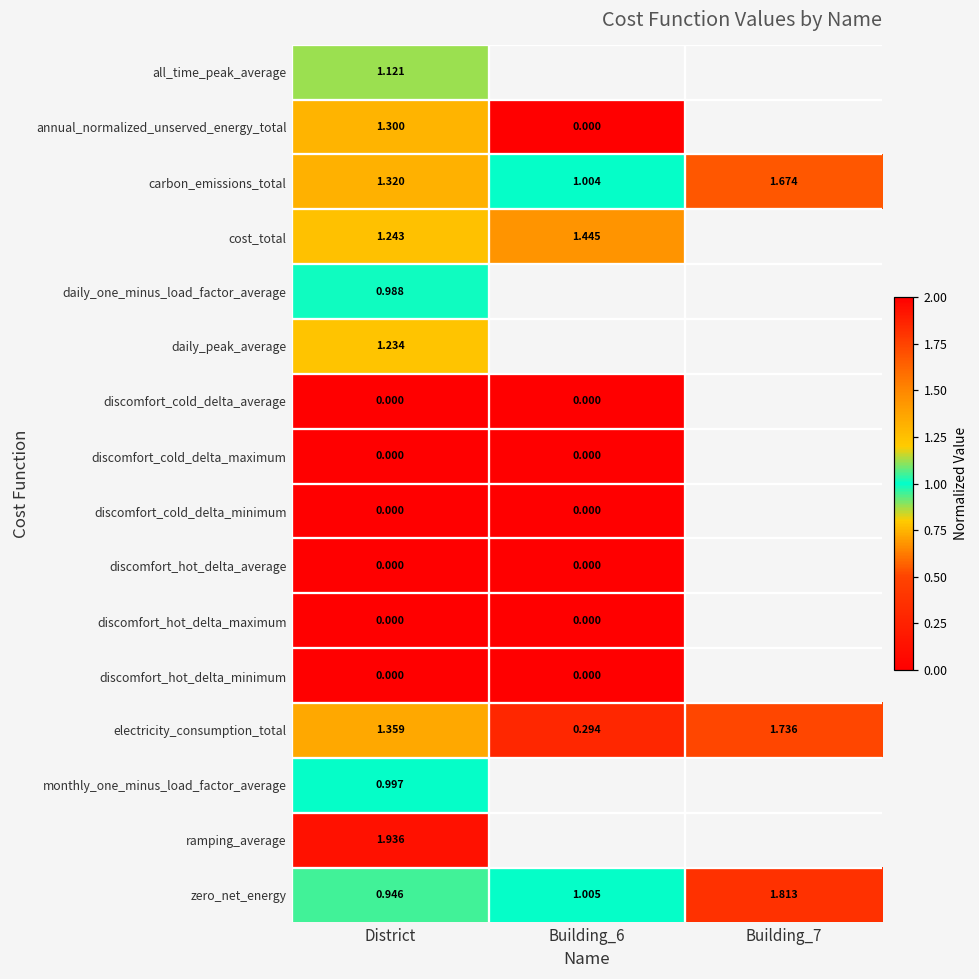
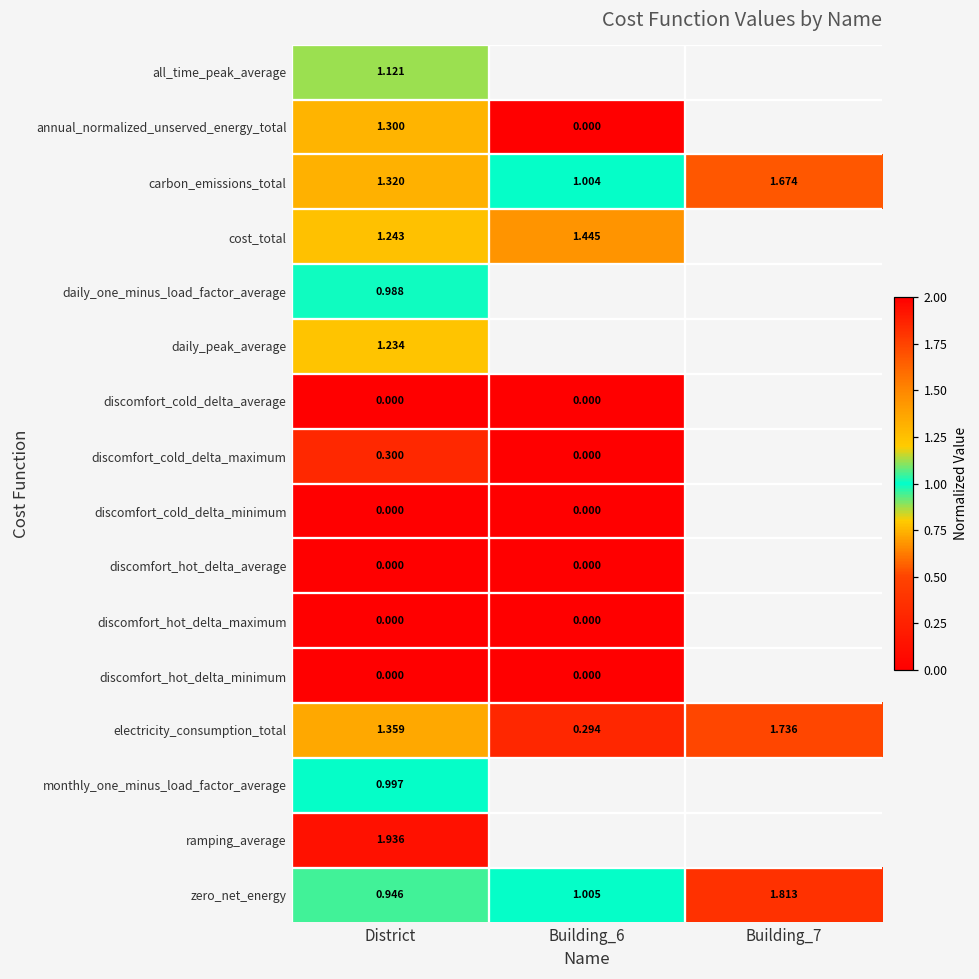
  {
    "all_time_peak_average": {
      "District": 1.121
    },
    "annual_normalized_unserved_energy_total": {
      "District": 1.300,
      "Building_6": 0.000
    },
    "carbon_emissions_total": {
      "District": 1.320,
      "Building_6": 1.004,
      "Building_7": 1.674
    },
    "cost_total": {
      "District": 1.243,
      "Building_6": 1.445
    },
    "daily_one_minus_load_factor_average": {
      "District": 0.988
    },
    "daily_peak_average": {
      "District": 1.234
    },
    "discomfort_cold_delta_average": {
      "District": 0.000,
      "Building_6": 0.000
    },
    "discomfort_cold_delta_maximum": {
-     "District": 0.000,
+     "District": 0.300,
      "Building_6": 0.000
    },
    "discomfort_cold_delta_minimum": {
      "District": 0.000,
      "Building_6": 0.000
    },
    "discomfort_hot_delta_average": {
      "District": 0.000,
      "Building_6": 0.000
    },
    "discomfort_hot_delta_maximum": {
      "District": 0.000,
      "Building_6": 0.000
    },
    "discomfort_hot_delta_minimum": {
      "District": 0.000,
      "Building_6": 0.000
    },
    "electricity_consumption_total": {
      "District": 1.359,
      "Building_6": 0.294,
      "Building_7": 1.736
    },
    "monthly_one_minus_load_factor_average": {
      "District": 0.997
    },
    "ramping_average": {
      "District": 1.936
    },
    "zero_net_energy": {
      "District": 0.946,
      "Building_6": 1.005,
      "Building_7": 1.813
    }
  }
